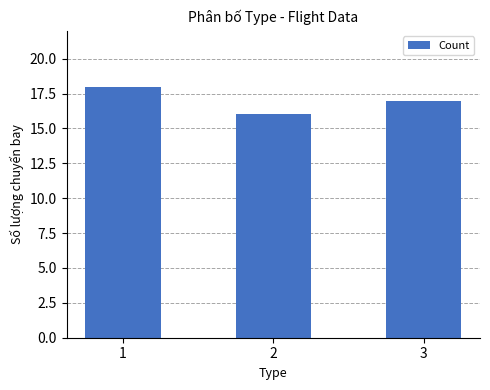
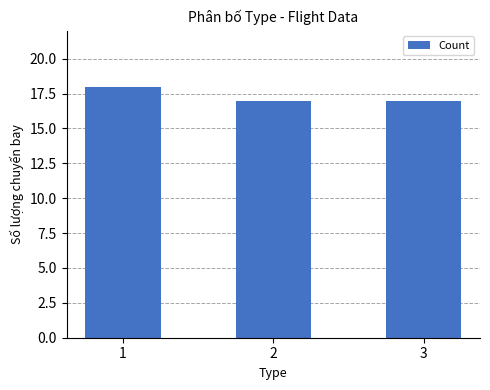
  {
    "1": 18,
-   "2": 16,
+   "2": 17,
    "3": 17
  }
